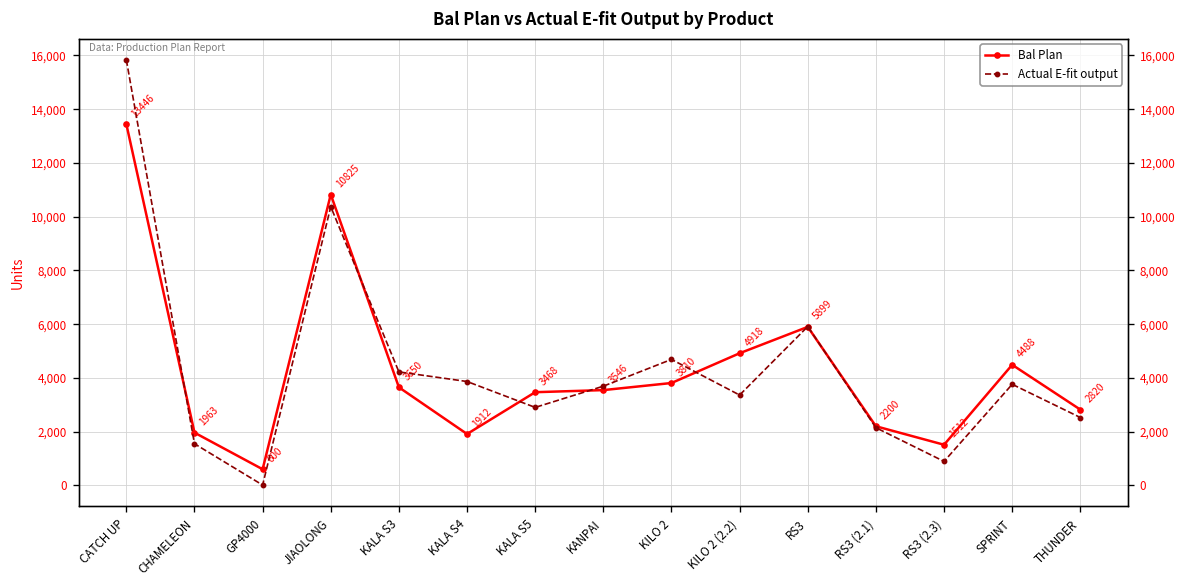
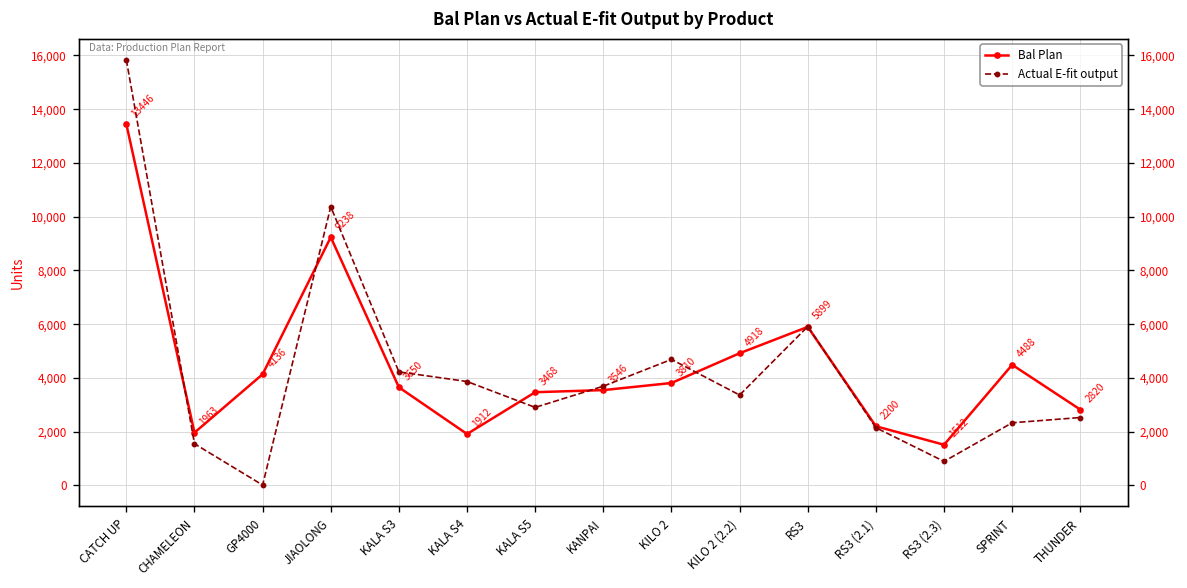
  {
    "Bal Plan": {
      "CATCH UP": "13446",
      "CHAMELEON": "1963",
-     "GP4000": "600",
-     "JIAOLONG": "10825",
+     "GP4000": "4136",
+     "JIAOLONG": "9238",
      "KALA S3": "3650",
      "KALA S4": "1912",
      "KALA S5": "3468",
      "KANPAI": "3546",
      "KILO 2": "3810",
      "KILO 2 (2.2)": "4918",
      "RS3 (2.3)": "1512",
      "SPRINT": "4488",
      "THUNDER": "2820"
    },
    "Actual E-fit output": {
      "CATCH UP": "15,800",
      "CHAMELEON": "1,500",
      "GP4000": "0",
      "JIAOLONG": "10,400",
      "KALA S4": "3,900",
      "KALA S5": "2,900",
      "KILO 2 (2.2)": "3,400",
      "RS3 (2.3)": "900",
-     "SPRINT": "3,800",
+     "SPRINT": "2,300",
      "THUNDER": "2,500"
    }
  }
